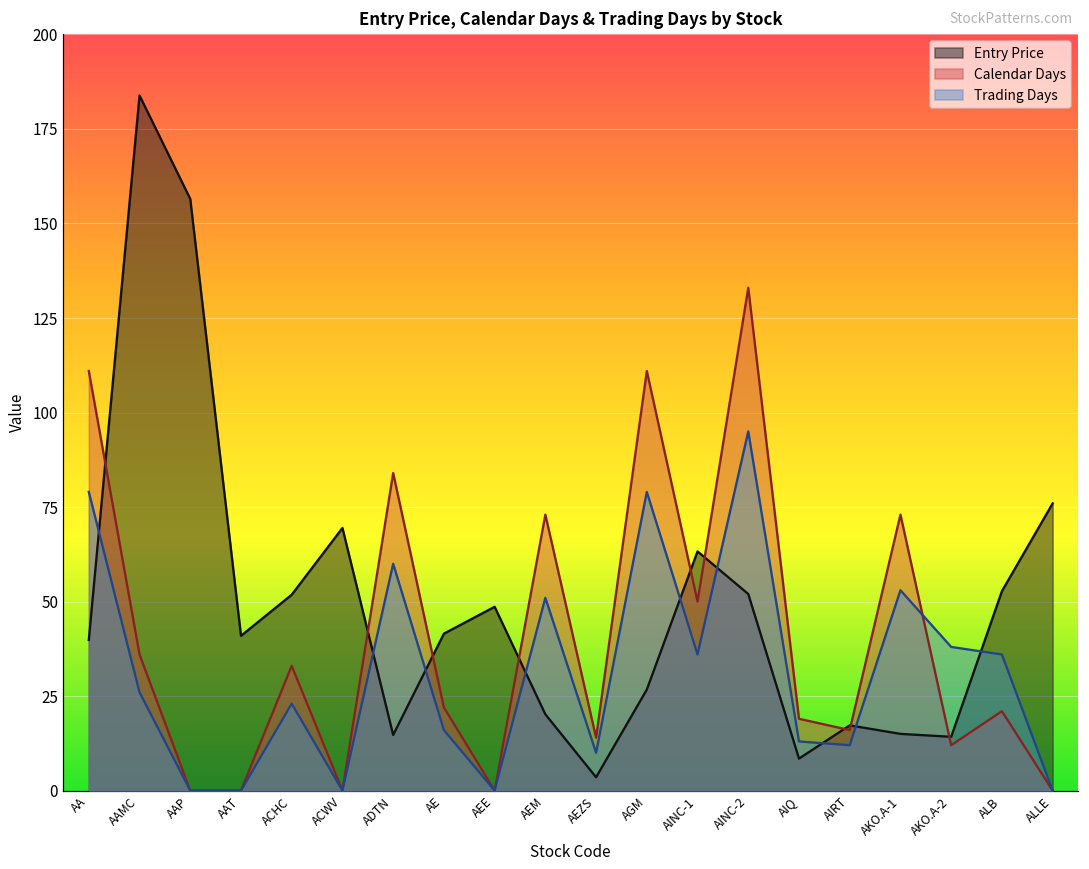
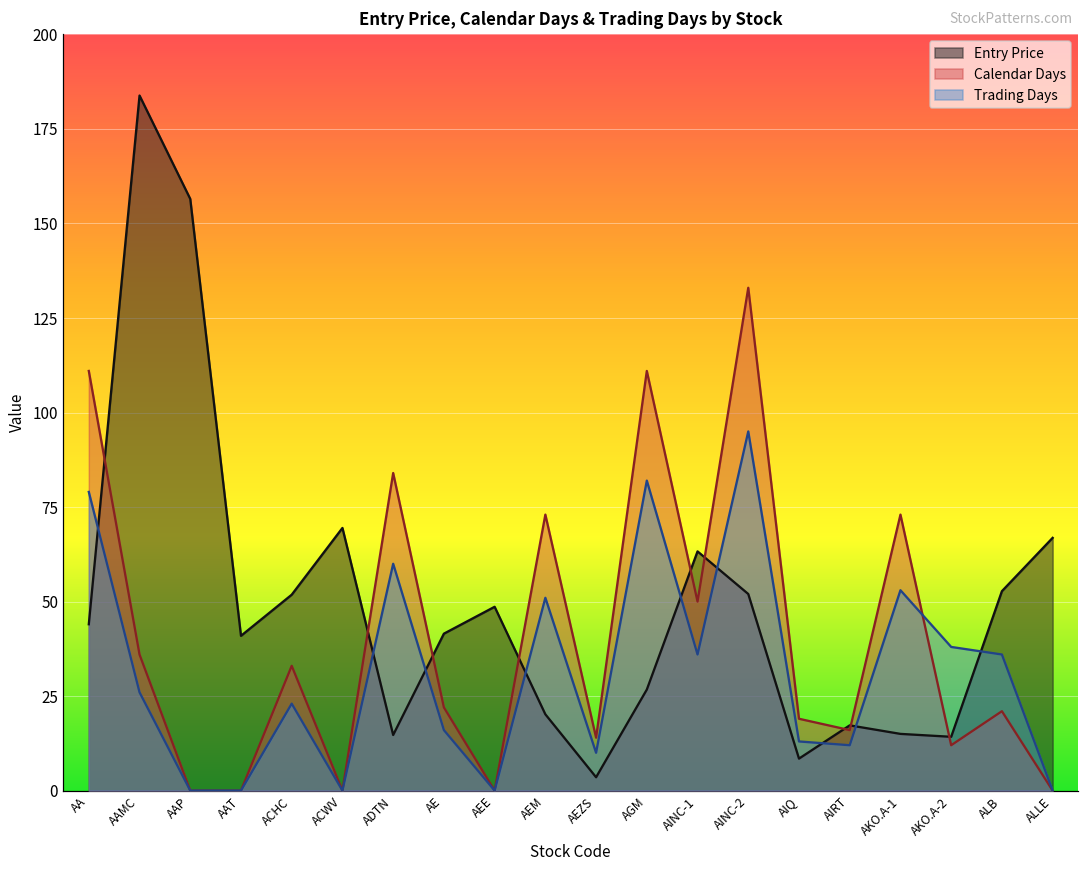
  {
    "Entry Price": {
-     "AA": 40,
+     "AA": 44,
      "AAMC": 184,
      "AAP": 157,
      "AAT": 41,
      "ACHC": 52,
      "ACWV": 69,
      "ADTN": 15,
      "AE": 42,
      "AEE": 49,
      "AEM": 20,
      "AEZS": 4,
      "AGM": 27,
      "AINC-1": 63,
      "AINC-2": 52,
      "AIQ": 8,
      "AIRT": 17,
      "AKO.A-1": 15,
      "AKO.A-2": 14,
      "ALB": 53,
-     "ALLE": 76
+     "ALLE": 67
    },
    "Calendar Days": {
      "AA": 111,
      "AAMC": 36,
      "ACHC": 33,
      "ADTN": 84,
      "AE": 22,
      "AEM": 73,
      "AEZS": 14,
      "AGM": 111,
      "AINC-1": 50,
      "AINC-2": 133,
      "AIQ": 19,
      "AIRT": 16,
      "AKO.A-1": 73,
      "AKO.A-2": 12,
      "ALB": 21
    },
    "Trading Days": {
      "AA": 79,
      "AAMC": 26,
      "ACHC": 23,
      "ADTN": 60,
      "AE": 16,
      "AEM": 51,
      "AEZS": 10,
-     "AGM": 79,
+     "AGM": 82,
      "AINC-1": 36,
      "AINC-2": 95,
      "AIQ": 13,
      "AIRT": 12,
      "AKO.A-1": 53,
      "AKO.A-2": 38,
      "ALB": 36
    }
  }
